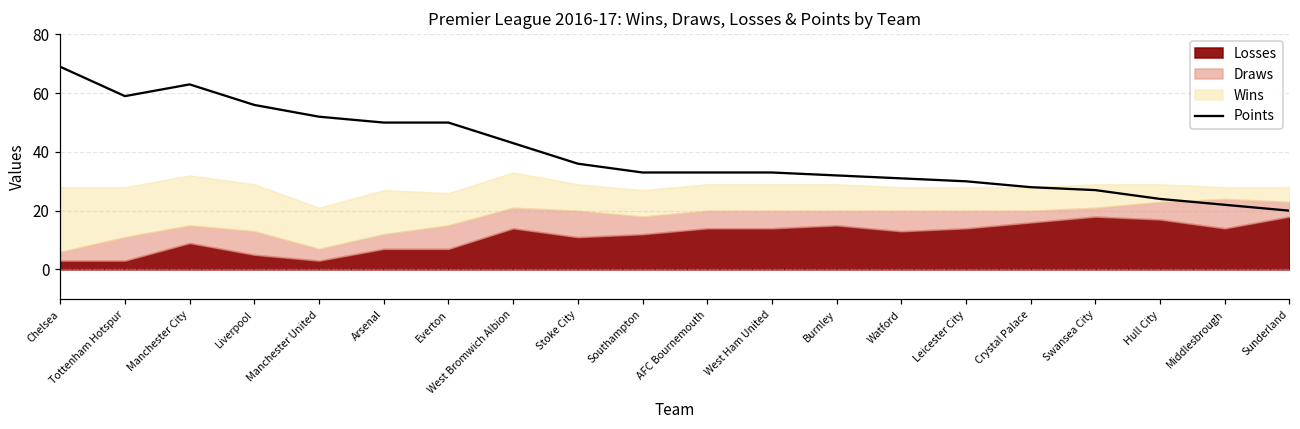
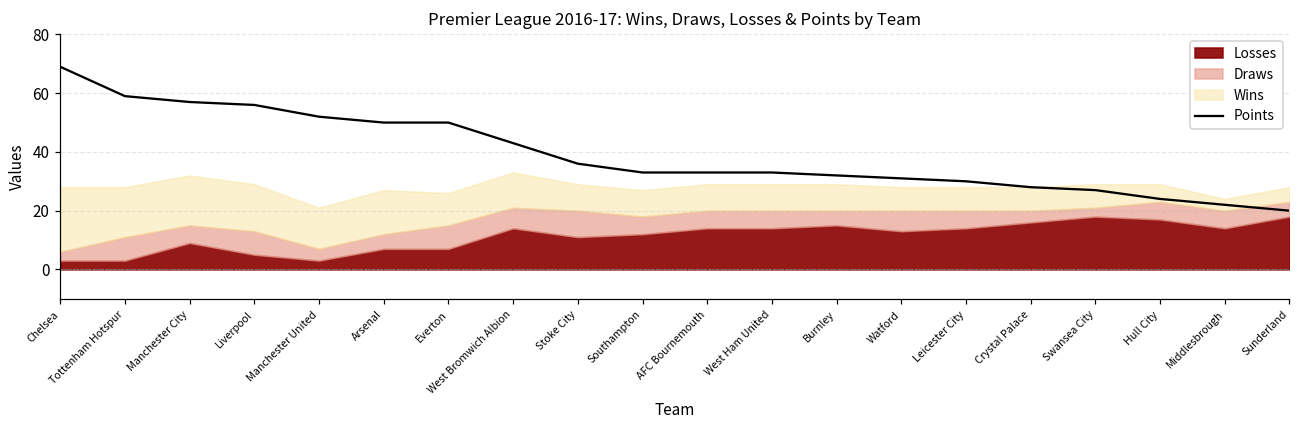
  {
    "Points": {
      "Chelsea": 69,
      "Tottenham Hotspur": 59,
-     "Manchester City": 63,
+     "Manchester City": 57,
      "Liverpool": 56,
      "Manchester United": 52,
      "Arsenal": 50,
      "Everton": 50,
      "West Bromwich Albion": 43,
      "Stoke City": 36,
      "Southampton": 33,
      "AFC Bournemouth": 33,
      "West Ham United": 33,
      "Burnley": 32,
      "Watford": 31,
      "Leicester City": 30,
      "Swansea City": 27,
      "Hull City": 24,
      "Middlesbrough": 22,
      "Sunderland": 20
    },
    "Losses": {
      "Chelsea": 3,
      "Tottenham Hotspur": 3,
      "Manchester City": 9,
      "Liverpool": 5,
      "Manchester United": 3,
      "Arsenal": 7,
      "Everton": 7,
      "West Bromwich Albion": 14,
      "Stoke City": 11,
      "Southampton": 12,
      "AFC Bournemouth": 14,
      "West Ham United": 14,
      "Burnley": 15,
      "Watford": 13,
      "Leicester City": 14,
      "Crystal Palace": 16,
      "Swansea City": 18,
      "Hull City": 17,
      "Middlesbrough": 14,
      "Sunderland": 18
    },
    "Draws": {
      "Chelsea": 3,
      "Tottenham Hotspur": 8,
      "Manchester City": 6,
      "Liverpool": 8,
      "Manchester United": 4,
      "Arsenal": 5,
      "Everton": 8,
      "West Bromwich Albion": 7,
      "Stoke City": 9,
      "Southampton": 6,
      "AFC Bournemouth": 6,
      "West Ham United": 6,
      "Burnley": 5,
      "Watford": 7,
      "Leicester City": 6,
      "Crystal Palace": 4,
      "Swansea City": 3,
      "Hull City": 6,
-     "Middlesbrough": 10,
+     "Middlesbrough": 6,
      "Sunderland": 5
    },
    "Wins": {
      "Chelsea": 22,
      "Tottenham Hotspur": 17,
      "Manchester City": 17,
      "Liverpool": 16,
      "Manchester United": 14,
      "Arsenal": 15,
      "Everton": 11,
      "West Bromwich Albion": 12,
      "Stoke City": 9,
      "Southampton": 9,
      "AFC Bournemouth": 9,
      "West Ham United": 9,
      "Burnley": 9,
      "Watford": 8,
      "Leicester City": 8,
      "Swansea City": 8,
      "Hull City": 6,
      "Middlesbrough": 4,
      "Sunderland": 5
    }
  }
